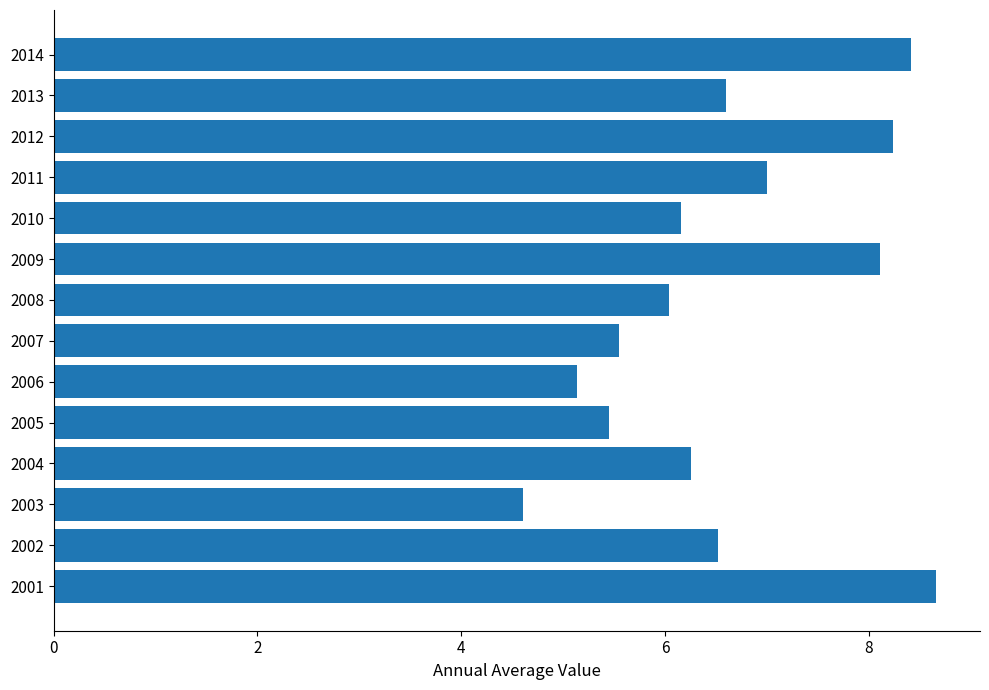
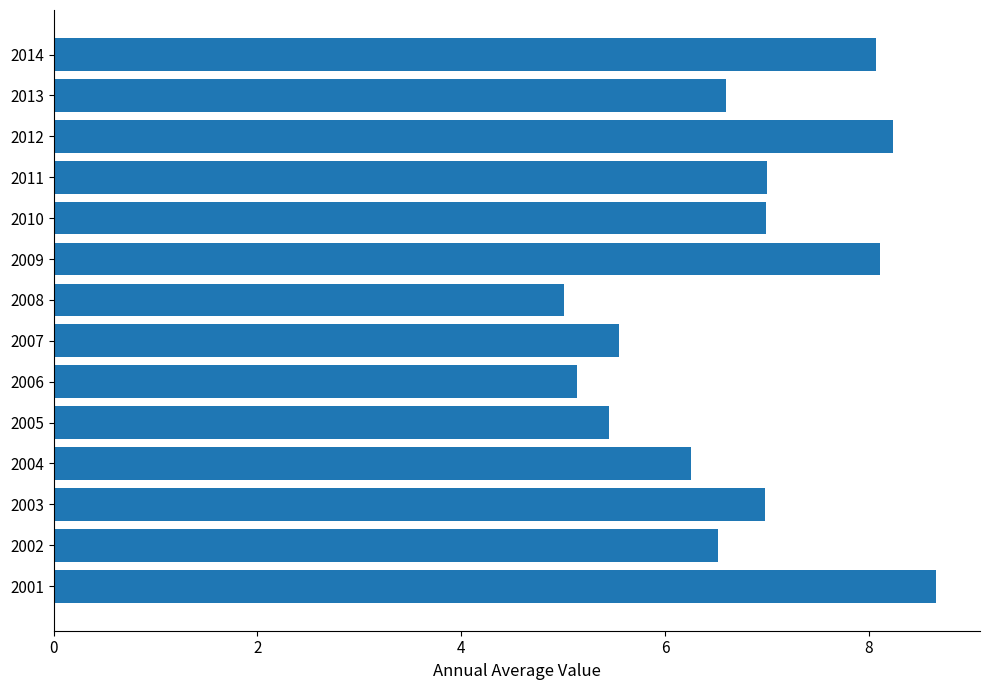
  {
-   "2014": 8.42,
+   "2014": 8.08,
    "2013": 6.60,
    "2012": 8.24,
    "2011": 7.01,
-   "2010": 6.16,
+   "2010": 6.99,
    "2009": 8.11,
-   "2008": 6.04,
+   "2008": 5.01,
    "2007": 5.55,
    "2006": 5.13,
    "2005": 5.45,
    "2004": 6.25,
-   "2003": 4.60,
+   "2003": 6.98,
    "2002": 6.52,
    "2001": 8.66
  }
